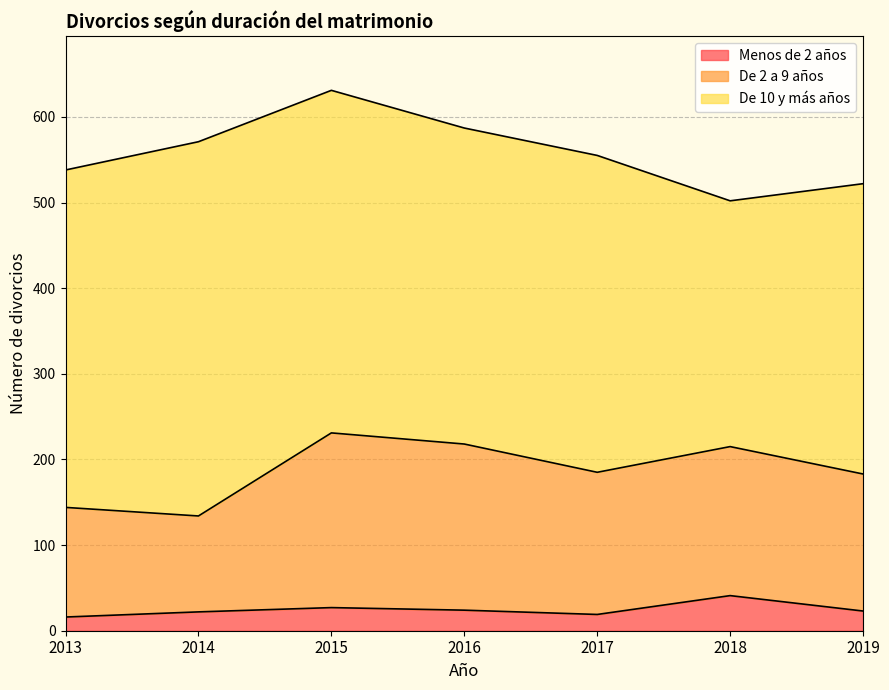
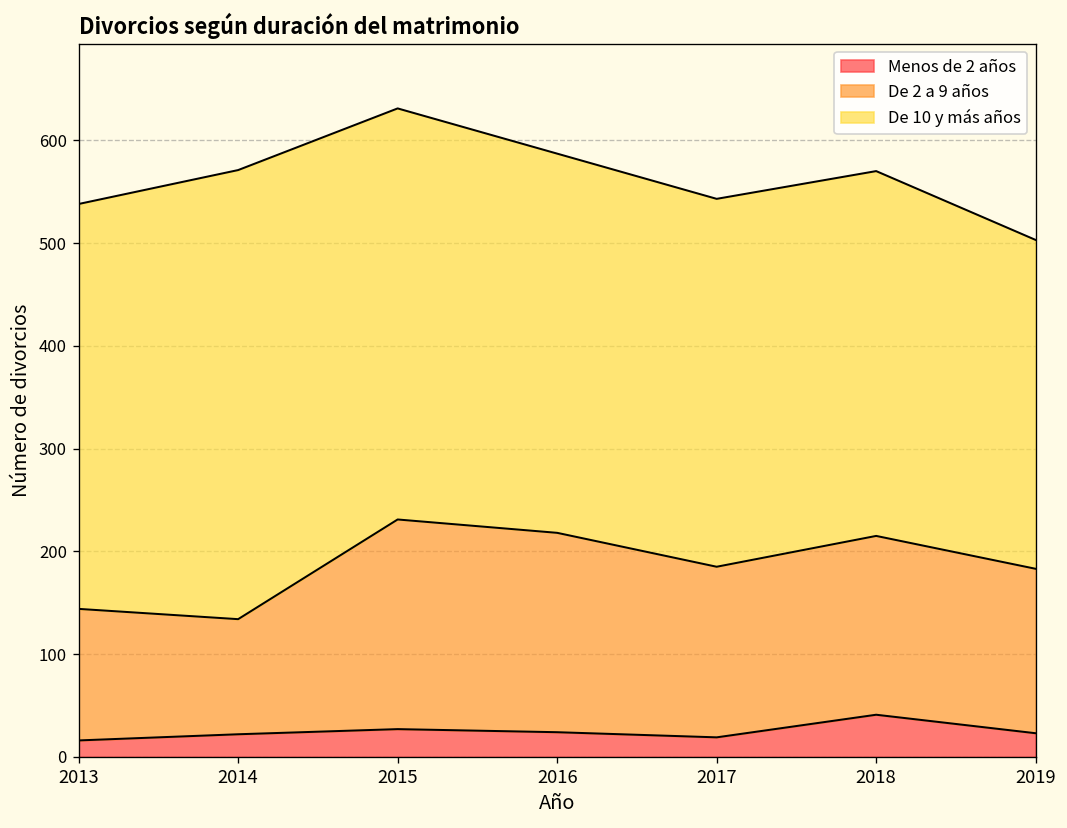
  {
    "Menos de 2 años": {
      "2013": 20,
      "2014": 20,
      "2015": 30,
      "2016": 20,
      "2017": 20,
      "2018": 40,
      "2019": 20
    },
    "De 2 a 9 años": {
      "2013": 130,
      "2014": 110,
      "2015": 200,
      "2016": 190,
      "2017": 170,
      "2018": 170,
      "2019": 160
    },
    "De 10 y más años": {
      "2013": 390,
      "2014": 440,
      "2015": 400,
      "2016": 370,
-     "2017": 370,
-     "2018": 290,
-     "2019": 340
+     "2017": 360,
+     "2018": 360,
+     "2019": 320
    }
  }
